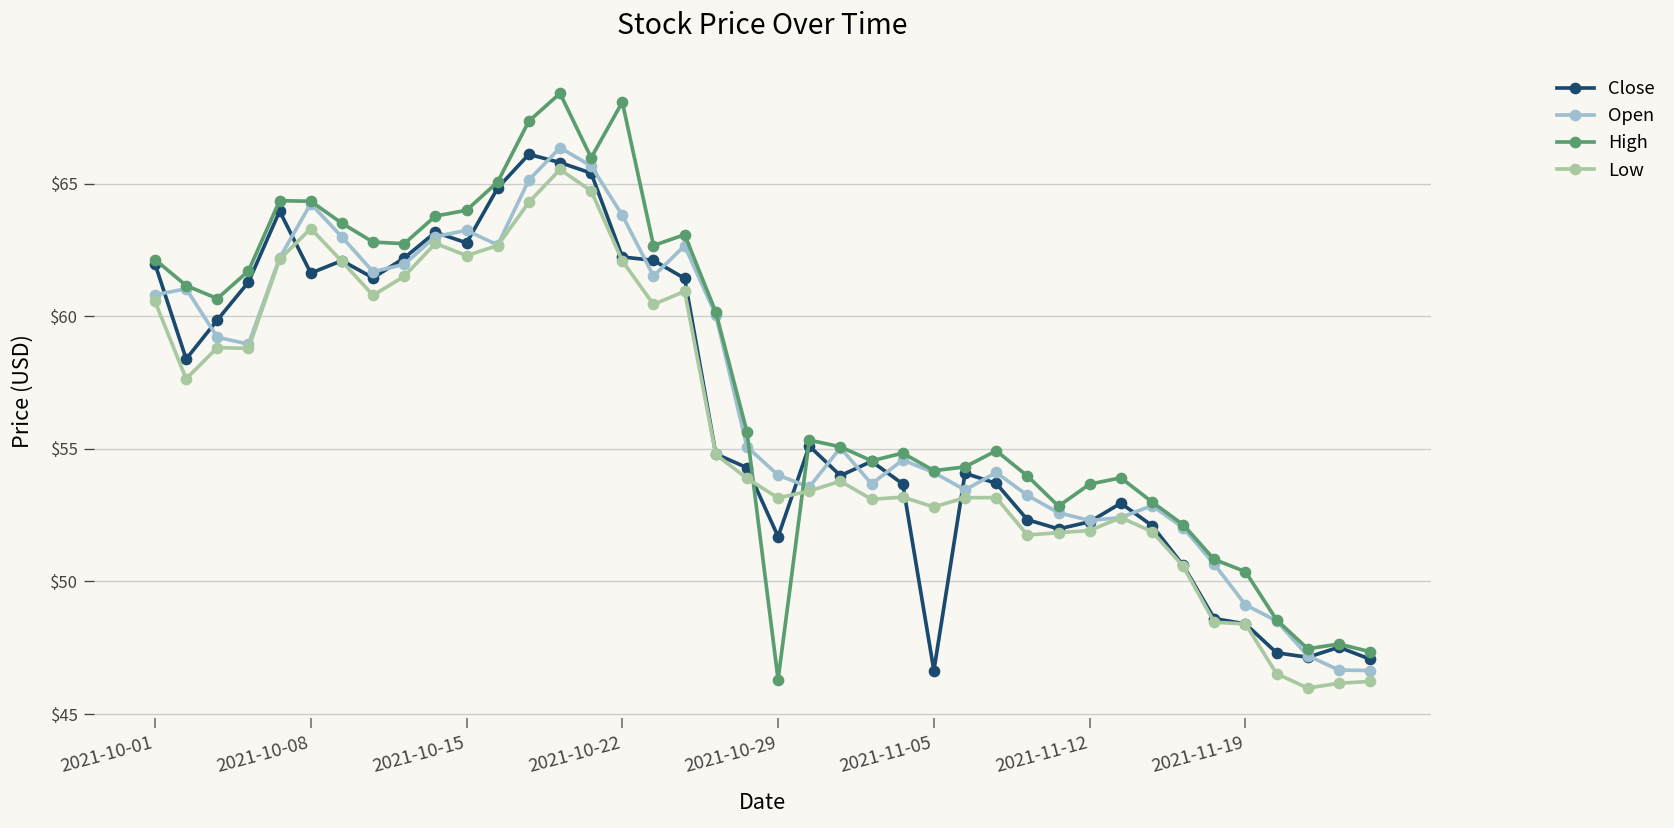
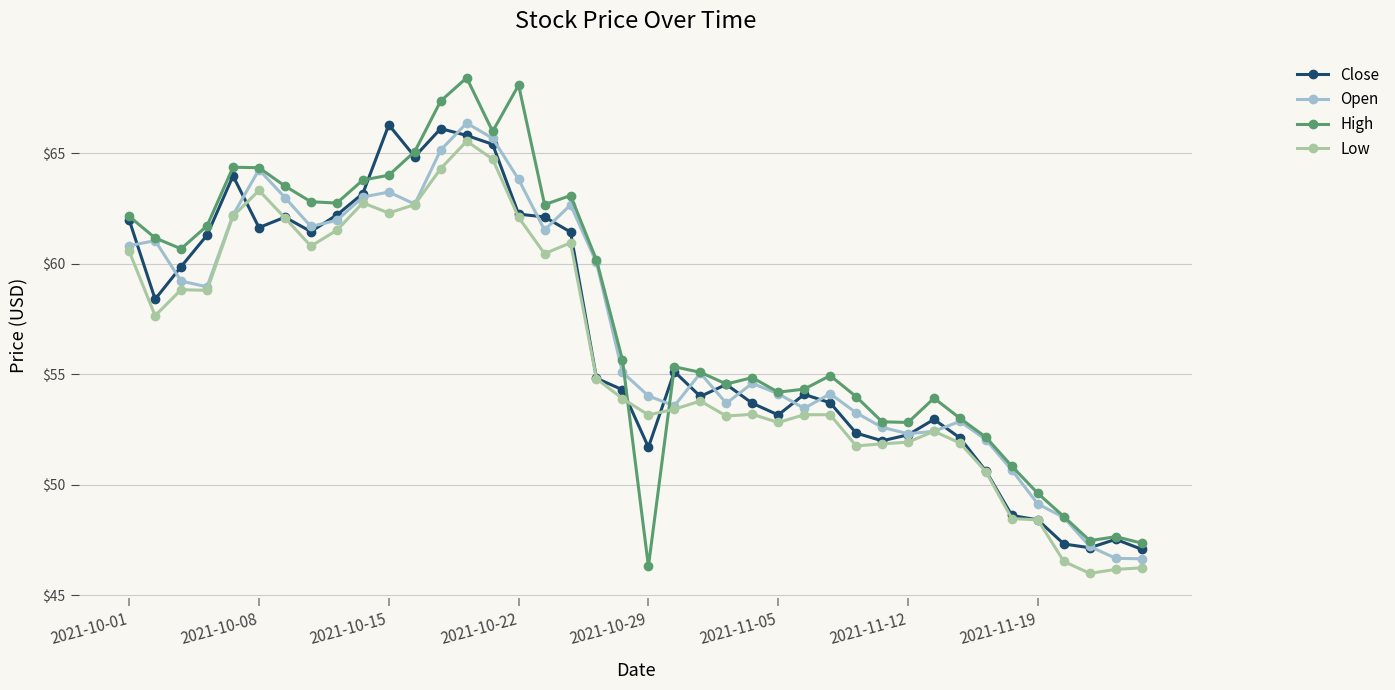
  {
    "Close": {
      "2021-10-01": "$62.0",
      "2021-10-08": "$61.6",
-     "2021-10-15": "$62.8",
+     "2021-10-15": "$66.3",
      "2021-10-22": "$62.2",
      "2021-10-29": "$51.7",
-     "2021-11-05": "$46.6"
+     "2021-11-05": "$53.2"
    },
    "High": {
      "2021-10-01": "$62.1",
      "2021-10-15": "$64.0",
      "2021-10-22": "$68.1",
      "2021-10-29": "$46.3",
-     "2021-11-12": "$53.7",
-     "2021-11-19": "$50.4"
+     "2021-11-12": "$52.8",
+     "2021-11-19": "$49.6"
    }
  }
